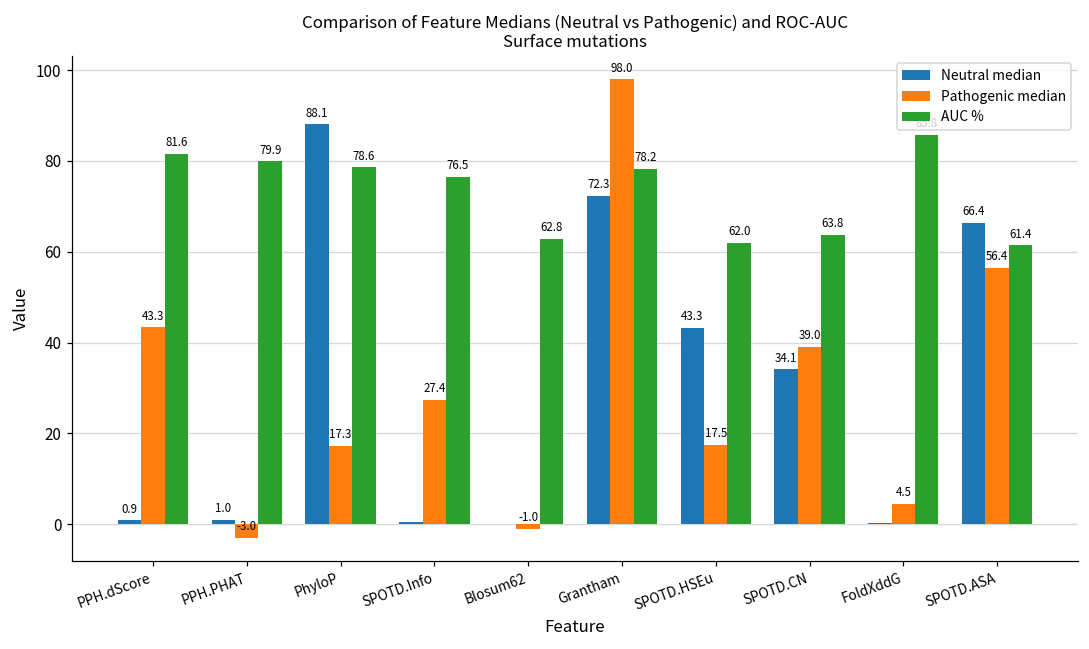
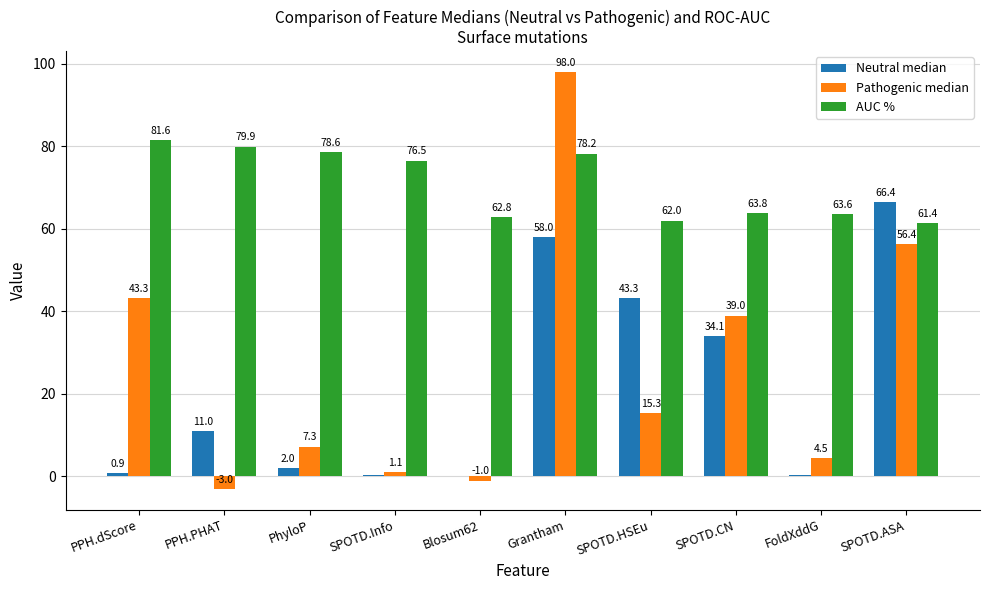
  {
    "Neutral median": {
      "PPH.dScore": 0.9,
-     "PPH.PHAT": 1.0,
-     "PhyloP": 88.1,
-     "Grantham": 72.3,
+     "PPH.PHAT": 11.0,
+     "PhyloP": 2.0,
+     "Grantham": 58.0,
      "SPOTD.HSEu": 43.3,
      "SPOTD.CN": 34.1,
      "SPOTD.ASA": 66.4
    },
    "Pathogenic median": {
      "PPH.dScore": 43.3,
      "PPH.PHAT": -3.0,
-     "PhyloP": 17.3,
-     "SPOTD.Info": 27.4,
+     "PhyloP": 7.3,
+     "SPOTD.Info": 1.1,
      "Blosum62": -1.0,
      "Grantham": 98.0,
-     "SPOTD.HSEu": 17.5,
+     "SPOTD.HSEu": 15.3,
      "SPOTD.CN": 39.0,
      "FoldXddG": 4.5,
      "SPOTD.ASA": 56.4
    },
    "AUC %": {
-     "FoldXddG": 86
+     "FoldXddG": 64
    }
  }
